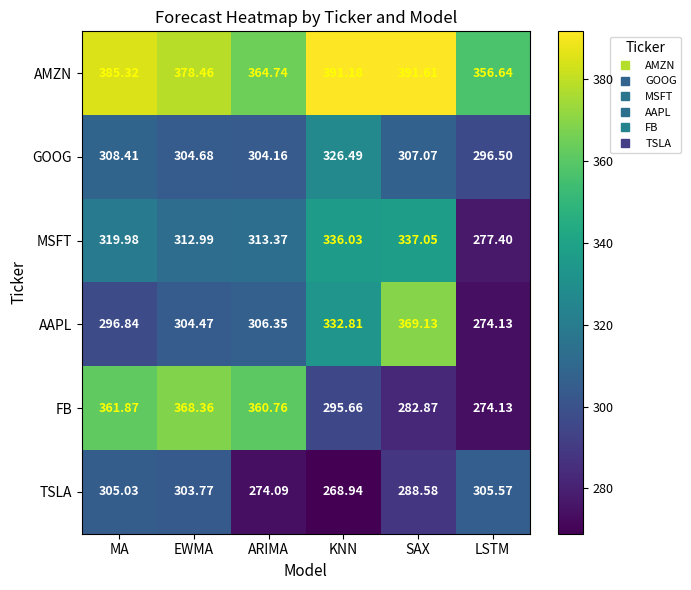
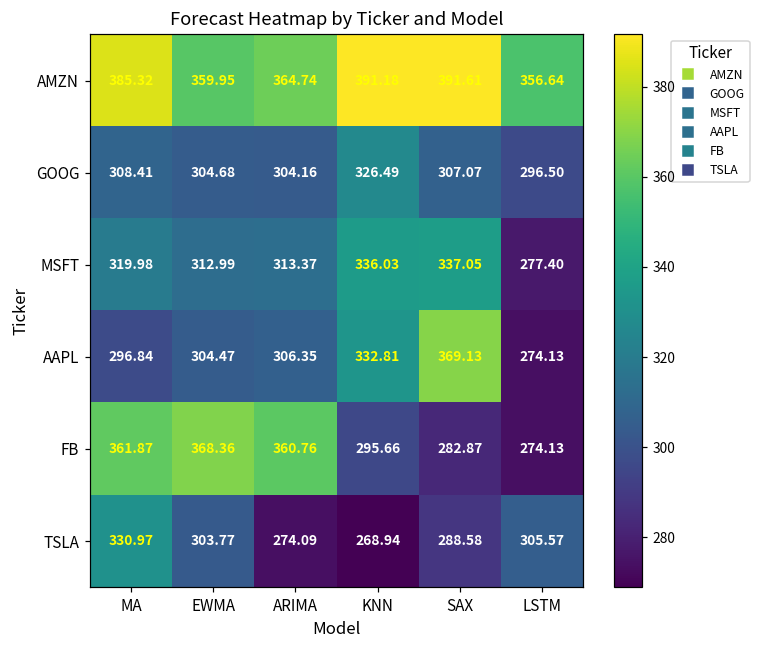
  {
    "AMZN": {
-     "EWMA": 378.46,
+     "EWMA": 359.95,
      "ARIMA": 364.74,
      "LSTM": 356.64
    },
    "GOOG": {
      "MA": 308.41,
      "EWMA": 304.68,
      "ARIMA": 304.16,
      "KNN": 326.49,
      "SAX": 307.07,
      "LSTM": 296.50
    },
    "MSFT": {
      "MA": 319.98,
      "EWMA": 312.99,
      "ARIMA": 313.37,
      "KNN": 336.03,
      "SAX": 337.05,
      "LSTM": 277.40
    },
    "AAPL": {
      "MA": 296.84,
      "EWMA": 304.47,
      "ARIMA": 306.35,
      "KNN": 332.81,
      "SAX": 369.13,
      "LSTM": 274.13
    },
    "FB": {
      "MA": 361.87,
      "EWMA": 368.36,
      "ARIMA": 360.76,
      "KNN": 295.66,
      "SAX": 282.87,
      "LSTM": 274.13
    },
    "TSLA": {
-     "MA": 305.03,
+     "MA": 330.97,
      "EWMA": 303.77,
      "ARIMA": 274.09,
      "KNN": 268.94,
      "SAX": 288.58,
      "LSTM": 305.57
    }
  }
